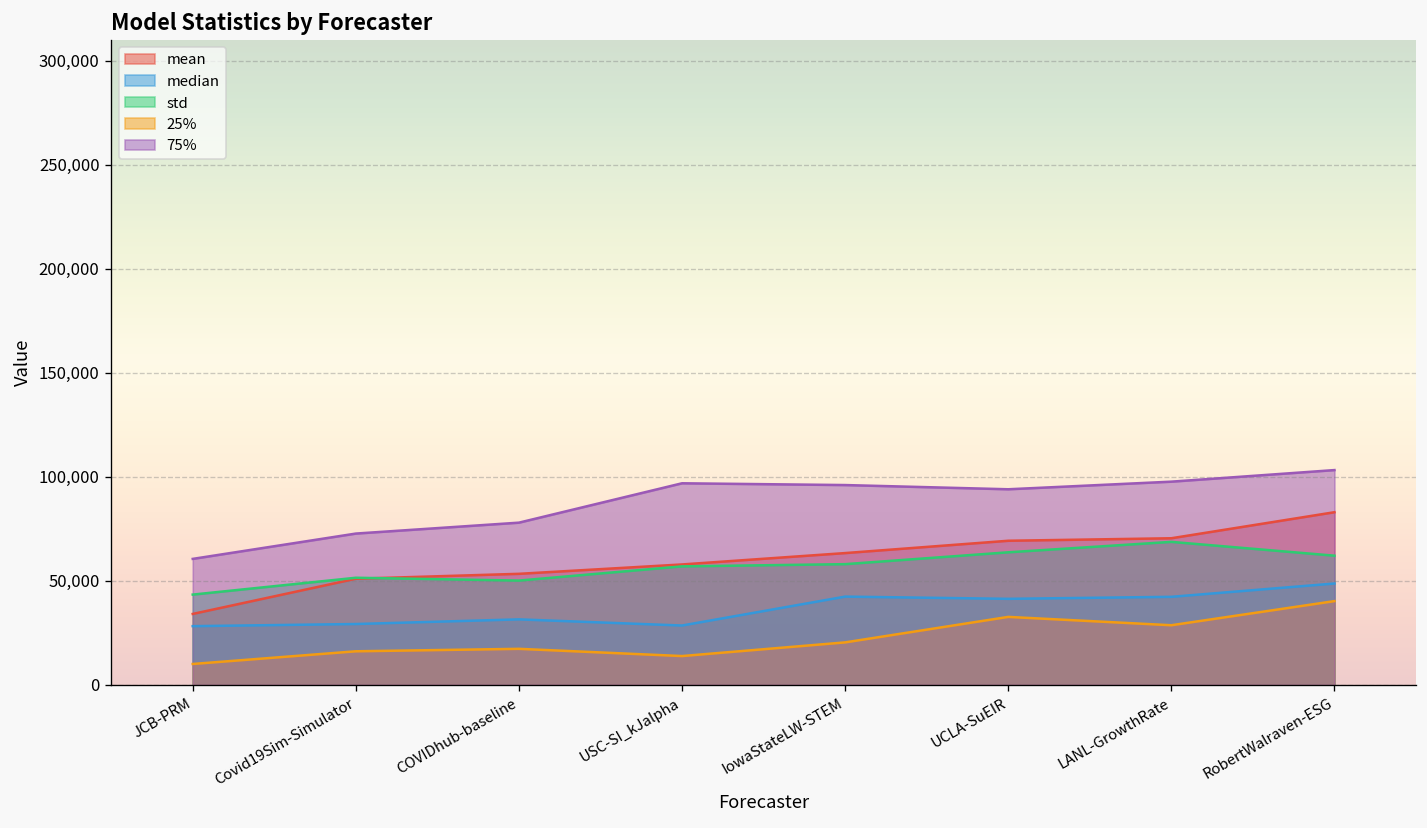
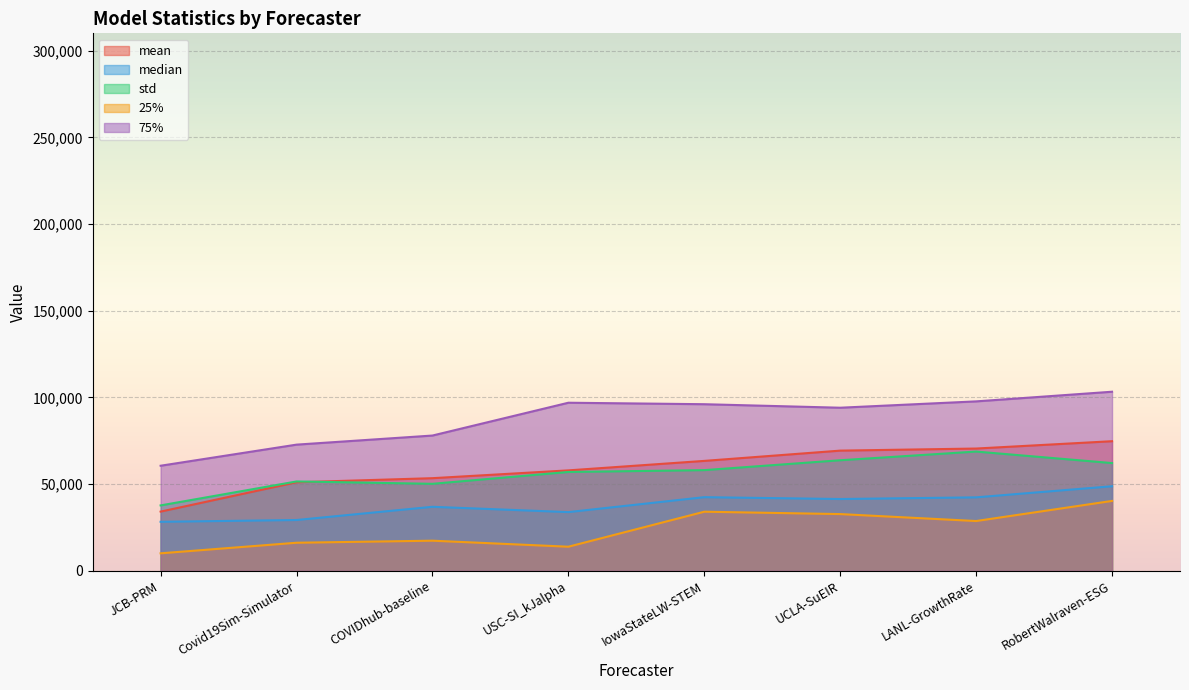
  {
    "mean": {
      "JCB-PRM": "34,000",
      "COVIDhub-baseline": "53,000",
      "IowaStateLW-STEM": "63,000",
      "UCLA-SuEIR": "69,000",
      "LANL-GrowthRate": "71,000",
-     "RobertWalraven-ESG": "83,000"
+     "RobertWalraven-ESG": "75,000"
    },
    "median": {
      "JCB-PRM": "28,000",
      "Covid19Sim-Simulator": "29,000",
-     "COVIDhub-baseline": "32,000",
-     "USC-SI_kJalpha": "29,000",
+     "COVIDhub-baseline": "37,000",
+     "USC-SI_kJalpha": "34,000",
      "IowaStateLW-STEM": "42,000",
      "UCLA-SuEIR": "41,000",
      "LANL-GrowthRate": "42,000",
      "RobertWalraven-ESG": "49,000"
    },
    "std": {
-     "JCB-PRM": "43,000",
+     "JCB-PRM": "38,000",
      "COVIDhub-baseline": "50,000",
      "IowaStateLW-STEM": "58,000",
      "UCLA-SuEIR": "64,000",
      "LANL-GrowthRate": "69,000",
      "RobertWalraven-ESG": "62,000"
    },
    "25%": {
      "JCB-PRM": "10,000",
      "Covid19Sim-Simulator": "16,000",
      "COVIDhub-baseline": "17,000",
      "USC-SI_kJalpha": "14,000",
-     "IowaStateLW-STEM": "20,000",
+     "IowaStateLW-STEM": "34,000",
      "UCLA-SuEIR": "33,000",
      "LANL-GrowthRate": "29,000",
      "RobertWalraven-ESG": "40,000"
    },
    "75%": {
      "JCB-PRM": "61,000",
      "Covid19Sim-Simulator": "73,000",
      "COVIDhub-baseline": "78,000",
      "USC-SI_kJalpha": "97,000",
      "IowaStateLW-STEM": "96,000",
      "UCLA-SuEIR": "94,000",
      "LANL-GrowthRate": "98,000",
      "RobertWalraven-ESG": "103,000"
    }
  }
